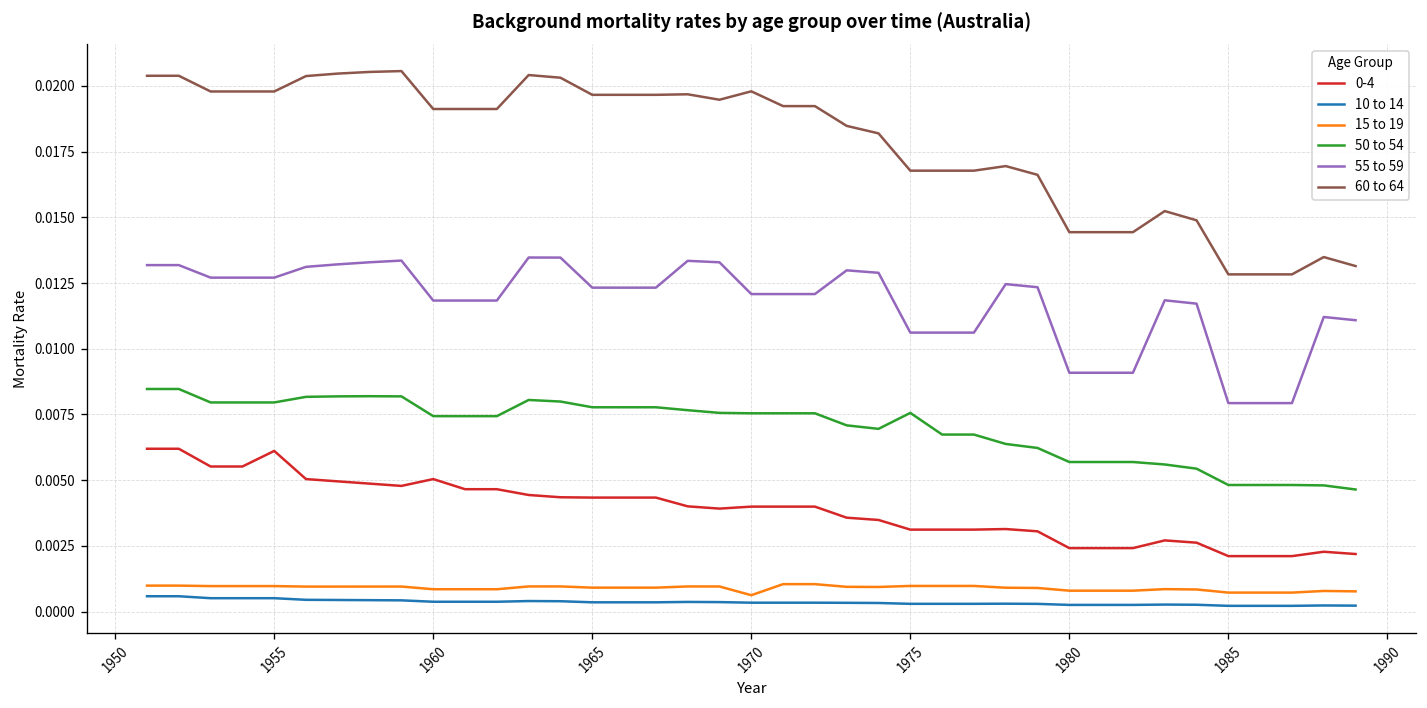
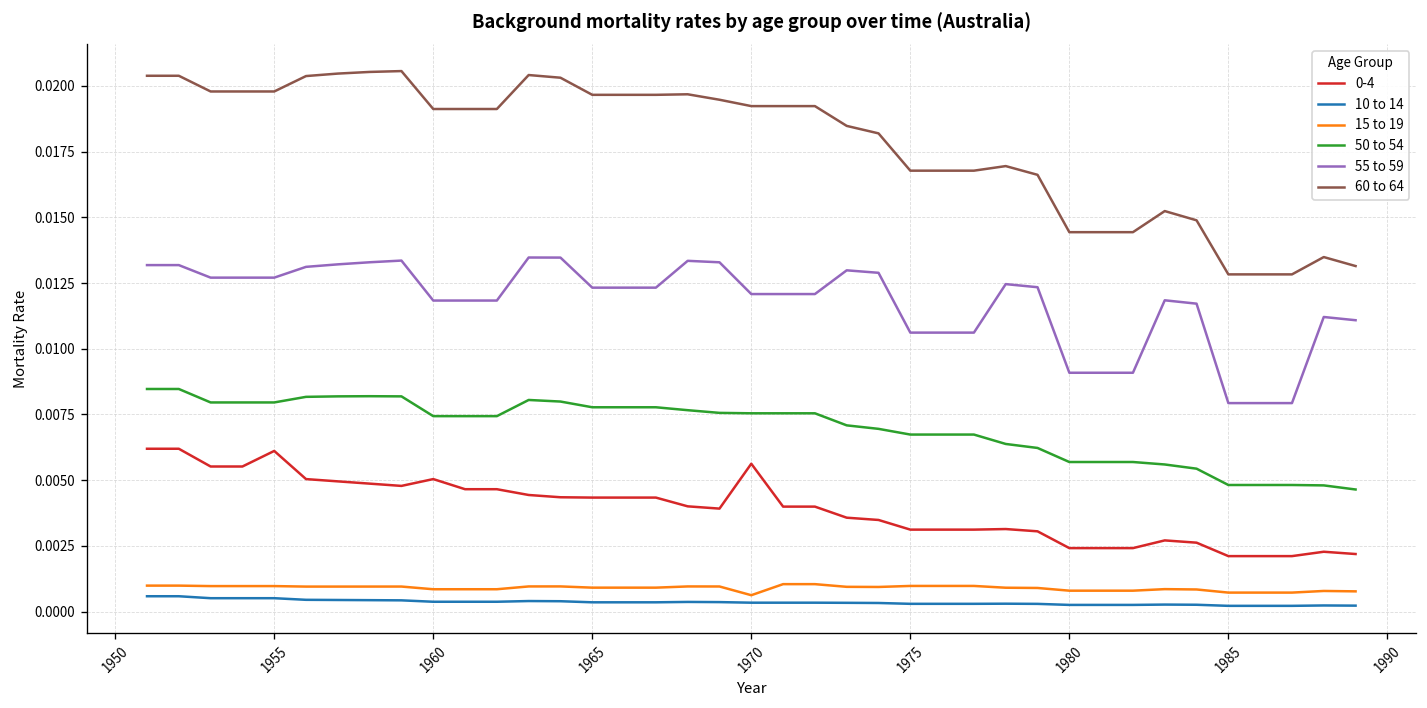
  {
    "0-4": {
      "1955": 0.0061,
      "1960": 0.0050,
      "1965": 0.0043,
-     "1970": 0.0040,
+     "1970": 0.0056,
      "1975": 0.0031,
      "1980": 0.0024,
      "1985": 0.0021
    },
    "10 to 14": {
      "1955": 0.0005,
      "1960": 0.0004,
      "1965": 0.0004,
      "1970": 0.0003,
      "1975": 0.0003,
      "1980": 0.0003,
      "1985": 0.0002
    },
    "15 to 19": {
      "1955": 0.0010,
      "1960": 0.0008,
      "1965": 0.0009,
      "1970": 0.0006,
      "1975": 0.0010,
      "1980": 0.0008,
      "1985": 0.0007
    },
    "50 to 54": {
      "1955": 0.0080,
      "1960": 0.0074,
      "1965": 0.0078,
      "1970": 0.0075,
-     "1975": 0.0076,
+     "1975": 0.0067,
      "1980": 0.0057,
      "1985": 0.0048
    },
    "55 to 59": {
      "1955": 0.0127,
      "1960": 0.0118,
      "1965": 0.0123,
      "1970": 0.0121,
      "1975": 0.0106,
      "1980": 0.0091,
      "1985": 0.0079
    },
    "60 to 64": {
      "1955": 0.0198,
      "1960": 0.0191,
      "1965": 0.0197,
-     "1970": 0.0198,
+     "1970": 0.0192,
      "1975": 0.0168,
      "1980": 0.0144,
      "1985": 0.0128
    }
  }
